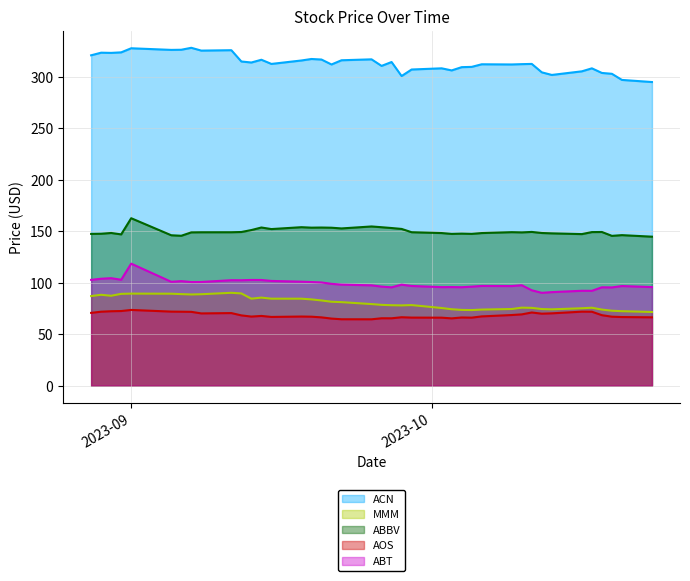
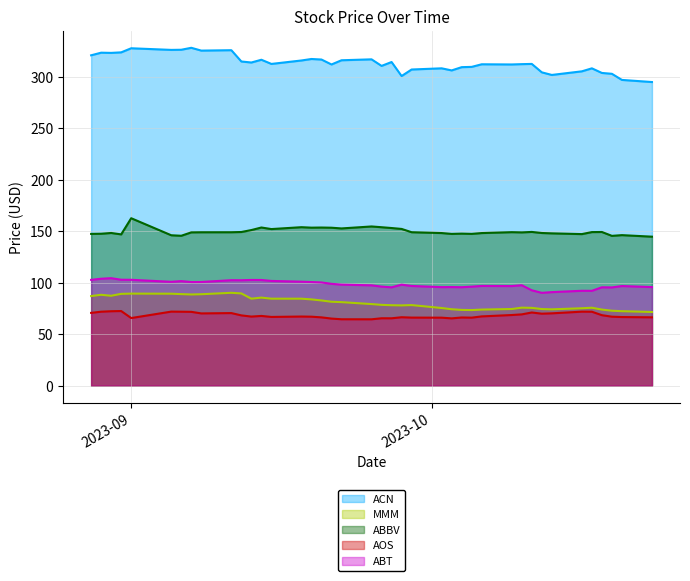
  {
    "ACN": {
      "2023-09": 328
    },
    "MMM": {
      "2023-09": 89
    },
    "ABBV": {
      "2023-09": 163
    },
    "AOS": {
-     "2023-09": 74
+     "2023-09": 66
    },
    "ABT": {
-     "2023-09": 119
+     "2023-09": 103
    }
  }
